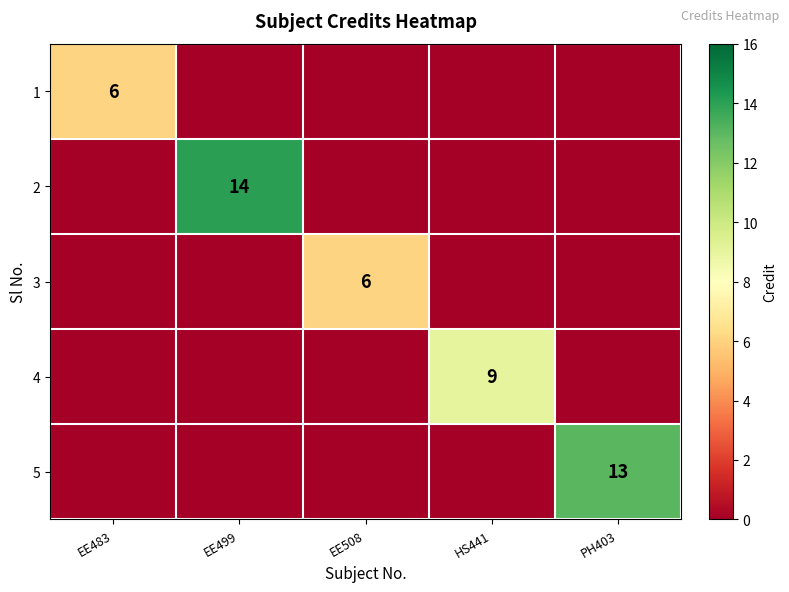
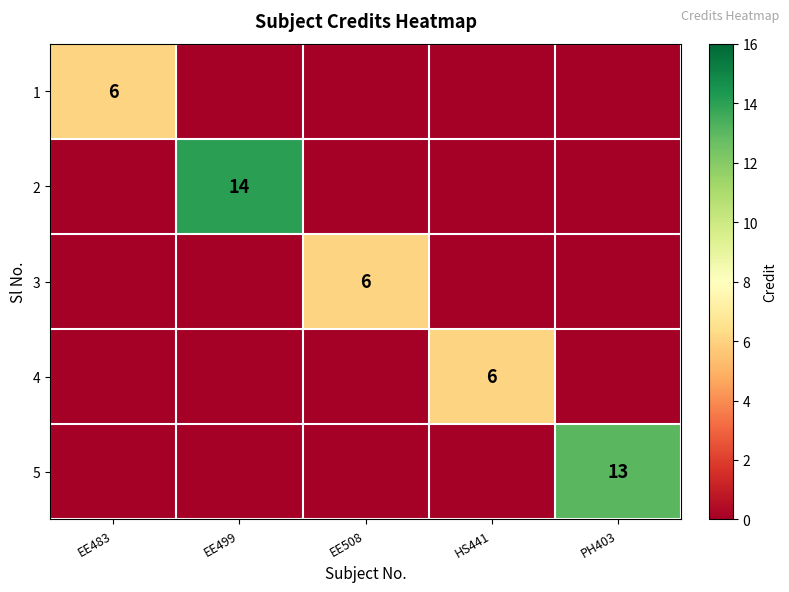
  {
    "1": {
      "EE483": 6
    },
    "2": {
      "EE499": 14
    },
    "3": {
      "EE508": 6
    },
    "4": {
-     "HS441": 9
+     "HS441": 6
    },
    "5": {
      "PH403": 13
    }
  }
